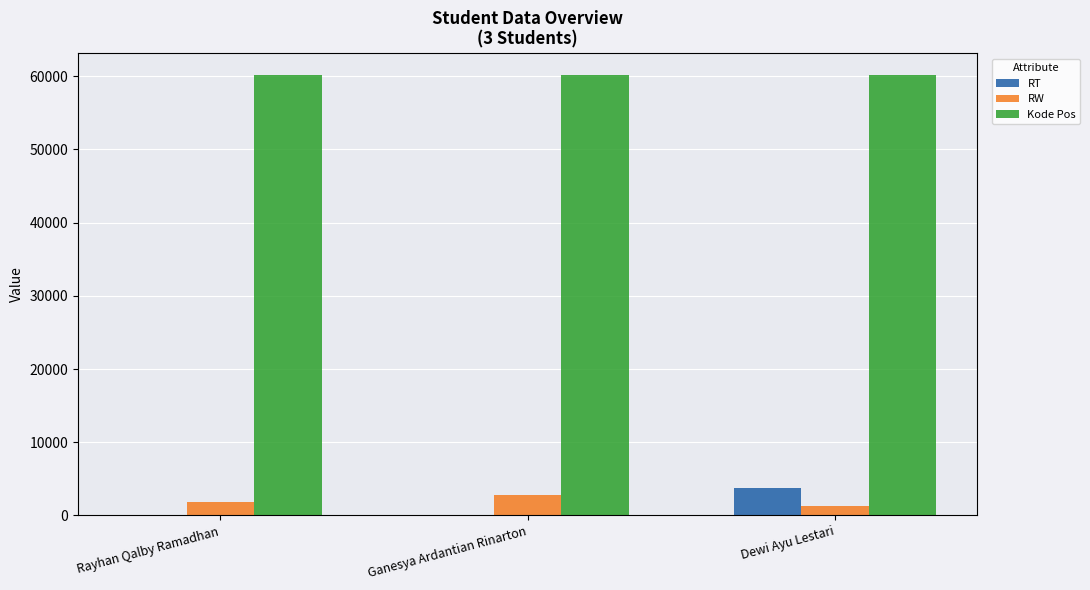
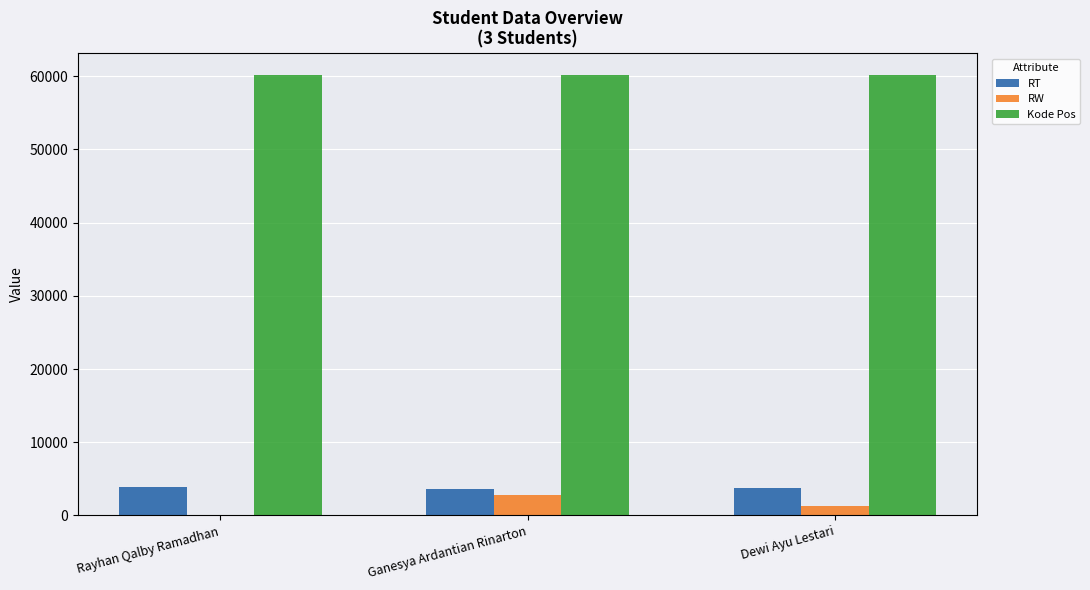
  {
    "RT": {
-     "Rayhan Qalby Ramadhan": 0,
-     "Ganesya Ardantian Rinarton": 0,
+     "Rayhan Qalby Ramadhan": 4000,
+     "Ganesya Ardantian Rinarton": 4000,
      "Dewi Ayu Lestari": 4000
    },
    "RW": {
-     "Rayhan Qalby Ramadhan": 2000,
+     "Rayhan Qalby Ramadhan": 0,
      "Ganesya Ardantian Rinarton": 3000,
      "Dewi Ayu Lestari": 1000
    },
    "Kode Pos": {
      "Rayhan Qalby Ramadhan": 60000,
      "Ganesya Ardantian Rinarton": 60000,
      "Dewi Ayu Lestari": 60000
    }
  }
